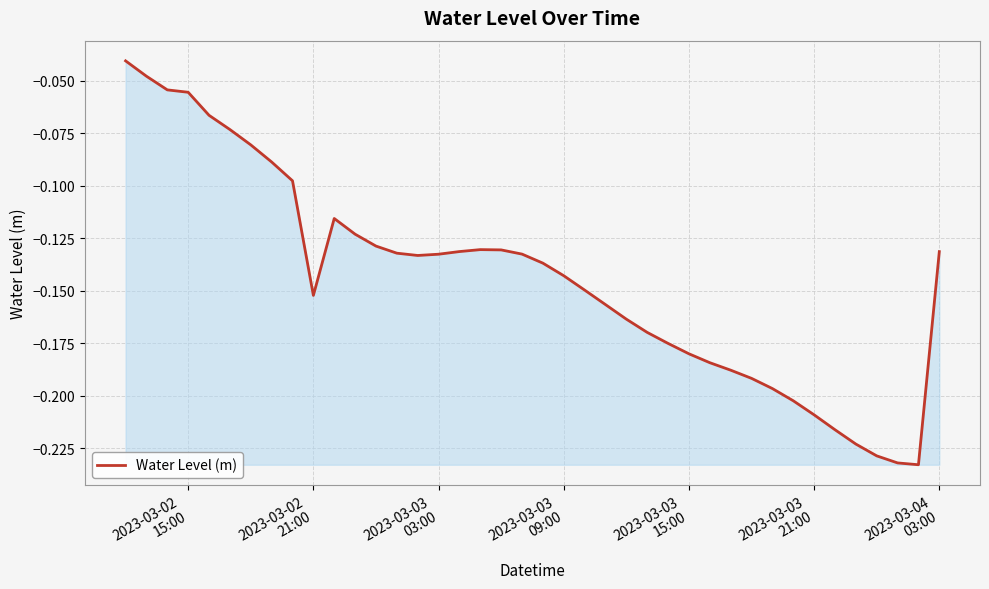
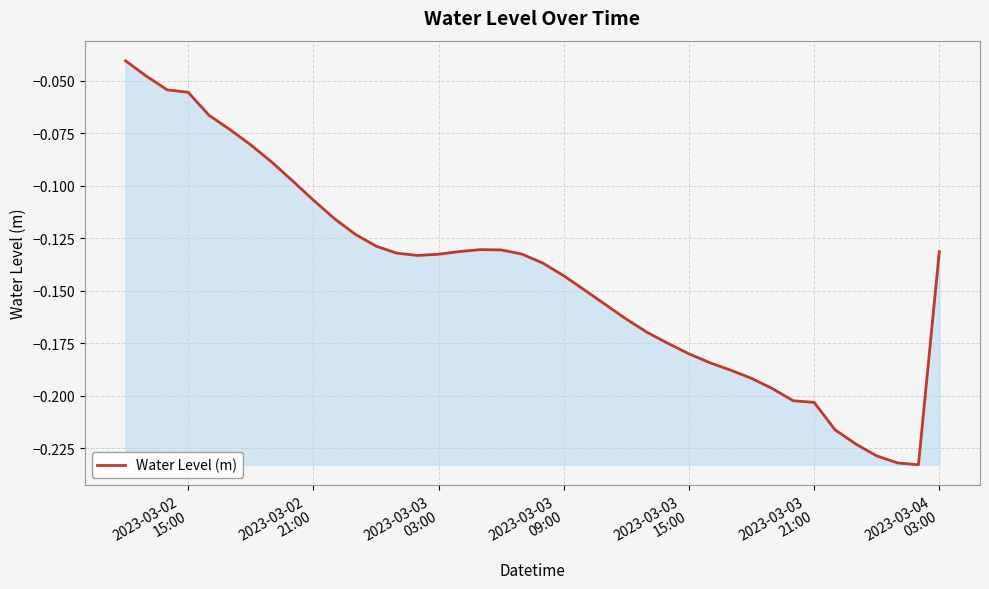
  {
    "2023-03-02 15:00": -0.055,
-   "2023-03-02 21:00": -0.152,
+   "2023-03-02 21:00": -0.107,
    "2023-03-03 03:00": -0.133,
    "2023-03-03 09:00": -0.143,
    "2023-03-03 15:00": -0.180,
-   "2023-03-03 21:00": -0.209,
+   "2023-03-03 21:00": -0.203,
    "2023-03-04 03:00": -0.131
  }
